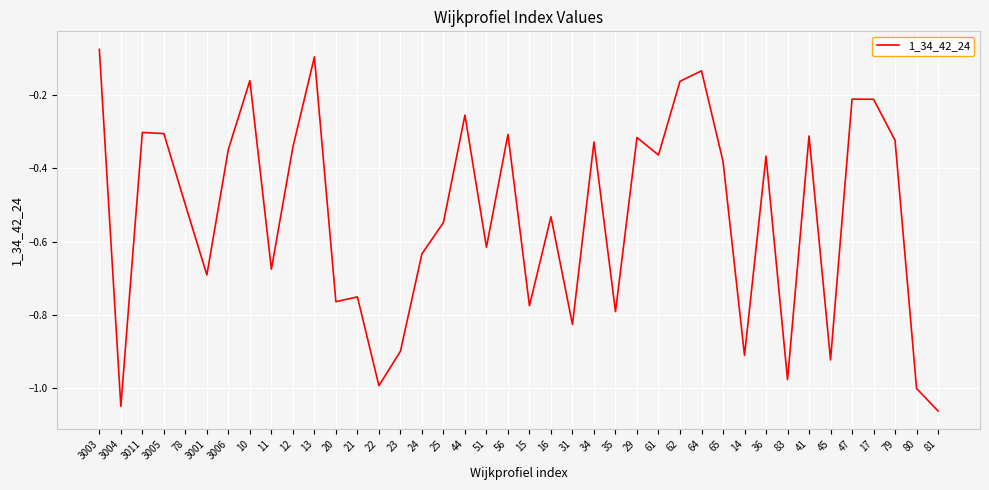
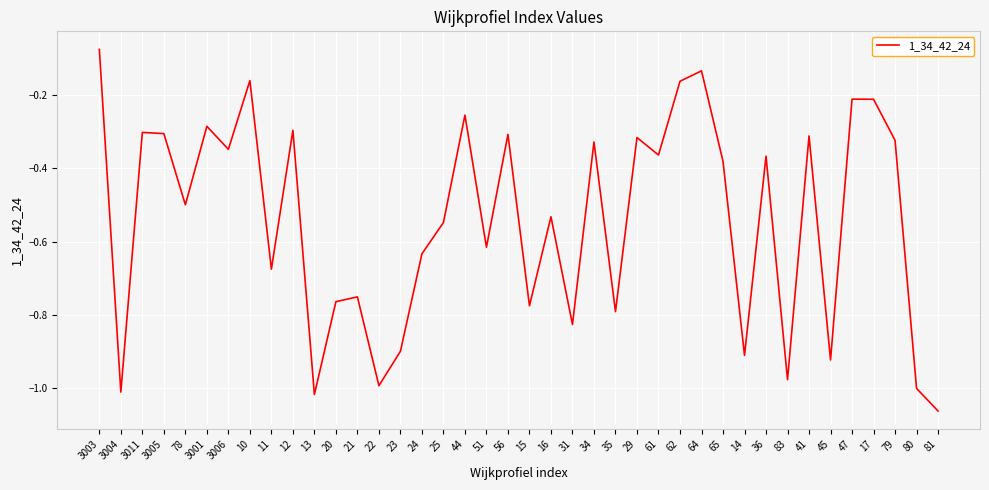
  {
    "3003": -0.08,
-   "3004": -1.05,
+   "3004": -1.01,
    "3011": -0.30,
    "3005": -0.30,
    "78": -0.50,
-   "3001": -0.69,
+   "3001": -0.29,
    "3006": -0.35,
    "10": -0.16,
    "11": -0.67,
-   "12": -0.34,
-   "13": -0.10,
+   "12": -0.30,
+   "13": -1.02,
    "20": -0.76,
    "21": -0.75,
    "22": -0.99,
    "23": -0.90,
    "24": -0.63,
    "25": -0.55,
    "44": -0.25,
    "51": -0.62,
    "56": -0.31,
    "15": -0.77,
    "16": -0.53,
    "31": -0.83,
    "34": -0.33,
    "35": -0.79,
    "29": -0.32,
    "61": -0.36,
    "62": -0.16,
    "64": -0.13,
    "65": -0.38,
    "14": -0.91,
    "36": -0.37,
    "83": -0.98,
    "41": -0.31,
    "45": -0.92,
    "47": -0.21,
    "17": -0.21,
    "79": -0.32,
    "80": -1.00,
    "81": -1.06
  }
